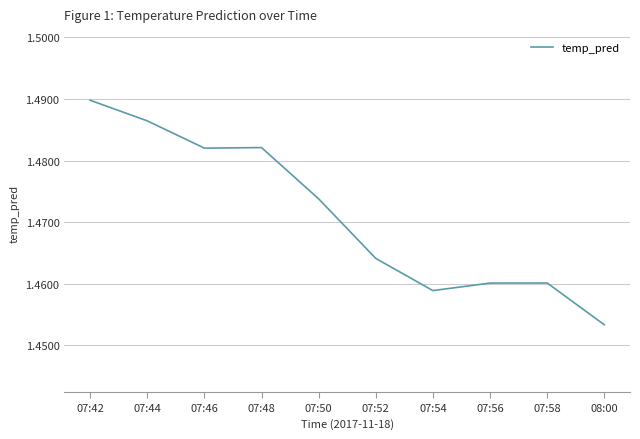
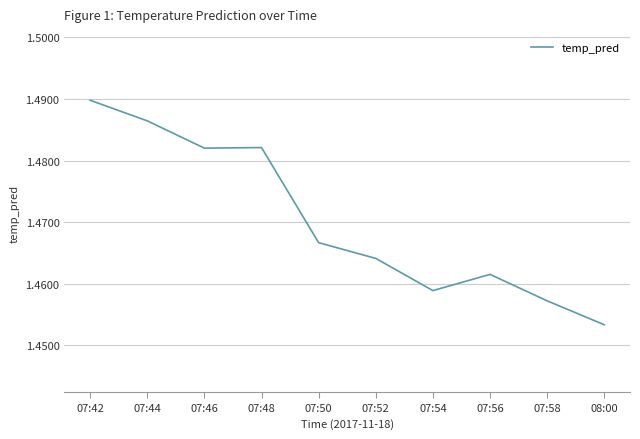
  {
    "07:42": 1.490,
    "07:44": 1.486,
    "07:46": 1.482,
    "07:48": 1.482,
-   "07:50": 1.474,
+   "07:50": 1.467,
    "07:52": 1.464,
    "07:54": 1.459,
-   "07:56": 1.460,
-   "07:58": 1.460,
+   "07:56": 1.462,
+   "07:58": 1.457,
    "08:00": 1.453
  }
